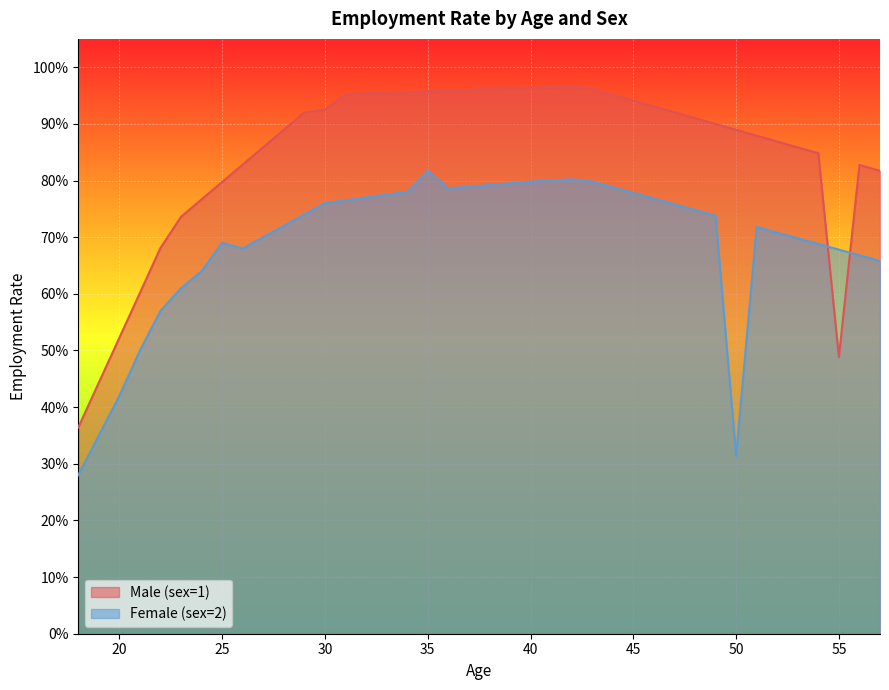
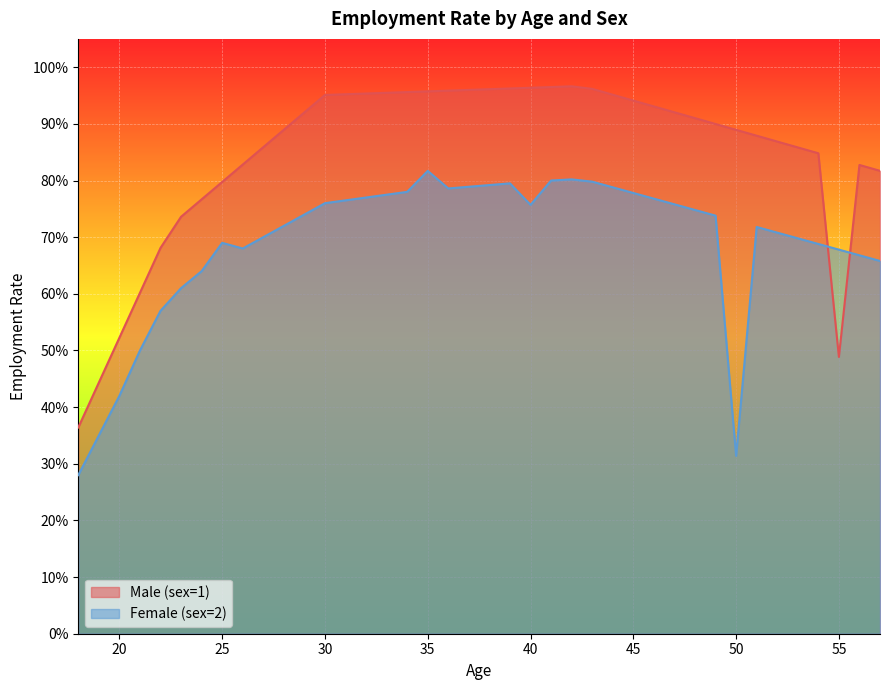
  {
    "Male (sex=1)": {
      "20": "52%",
      "25": "80%",
-     "30": "93%",
+     "30": "95%",
      "35": "96%",
      "40": "96%",
      "45": "94%",
      "50": "89%",
      "55": "49%"
    },
    "Female (sex=2)": {
      "20": "42%",
      "25": "69%",
      "30": "76%",
      "35": "82%",
-     "40": "80%",
+     "40": "76%",
      "45": "78%",
      "50": "31%",
      "55": "68%"
    }
  }
